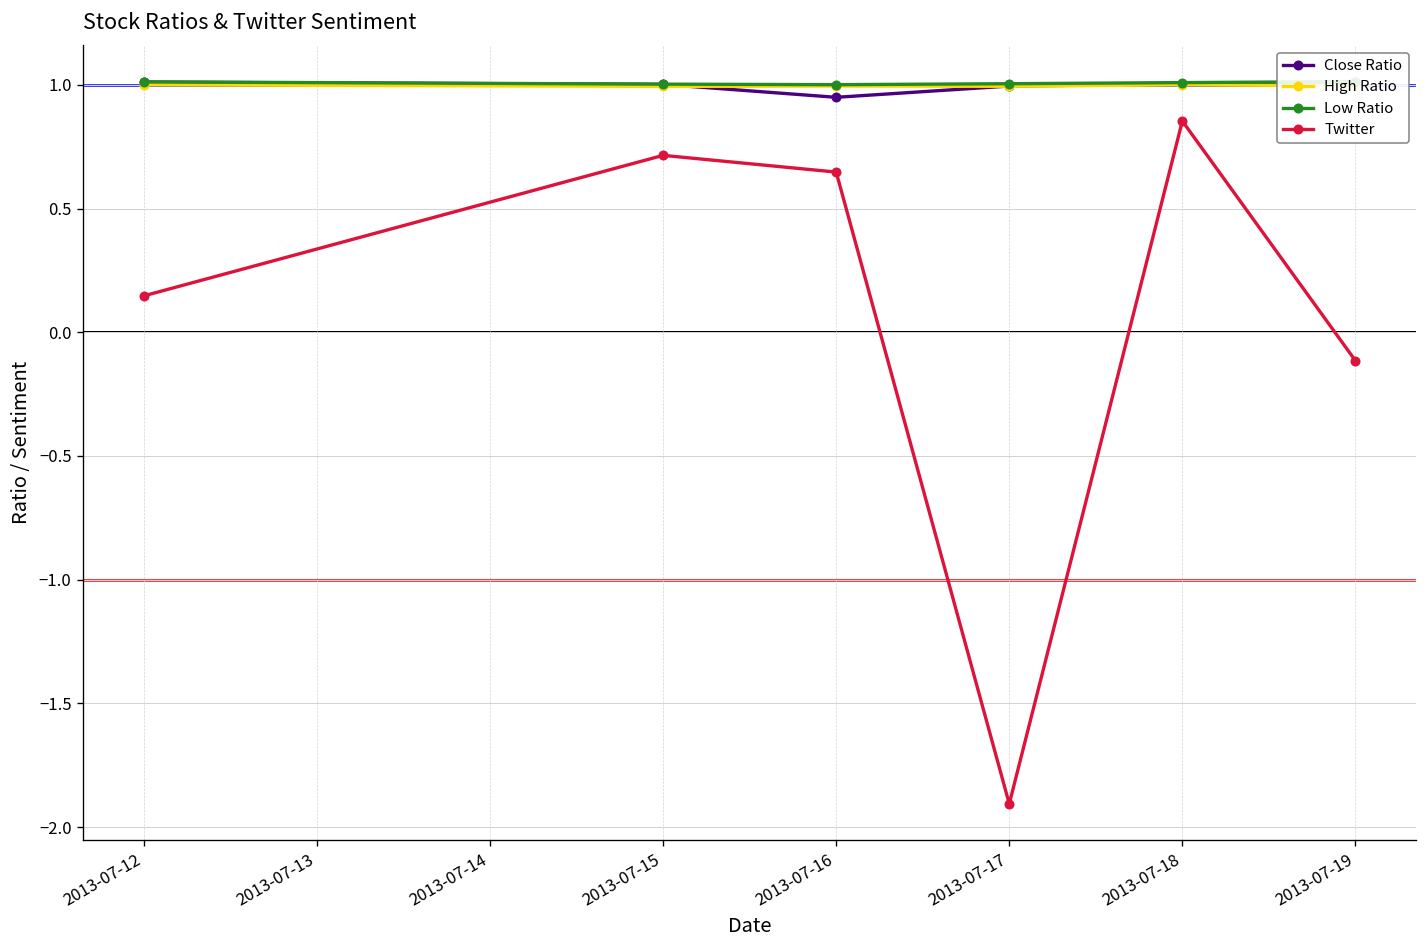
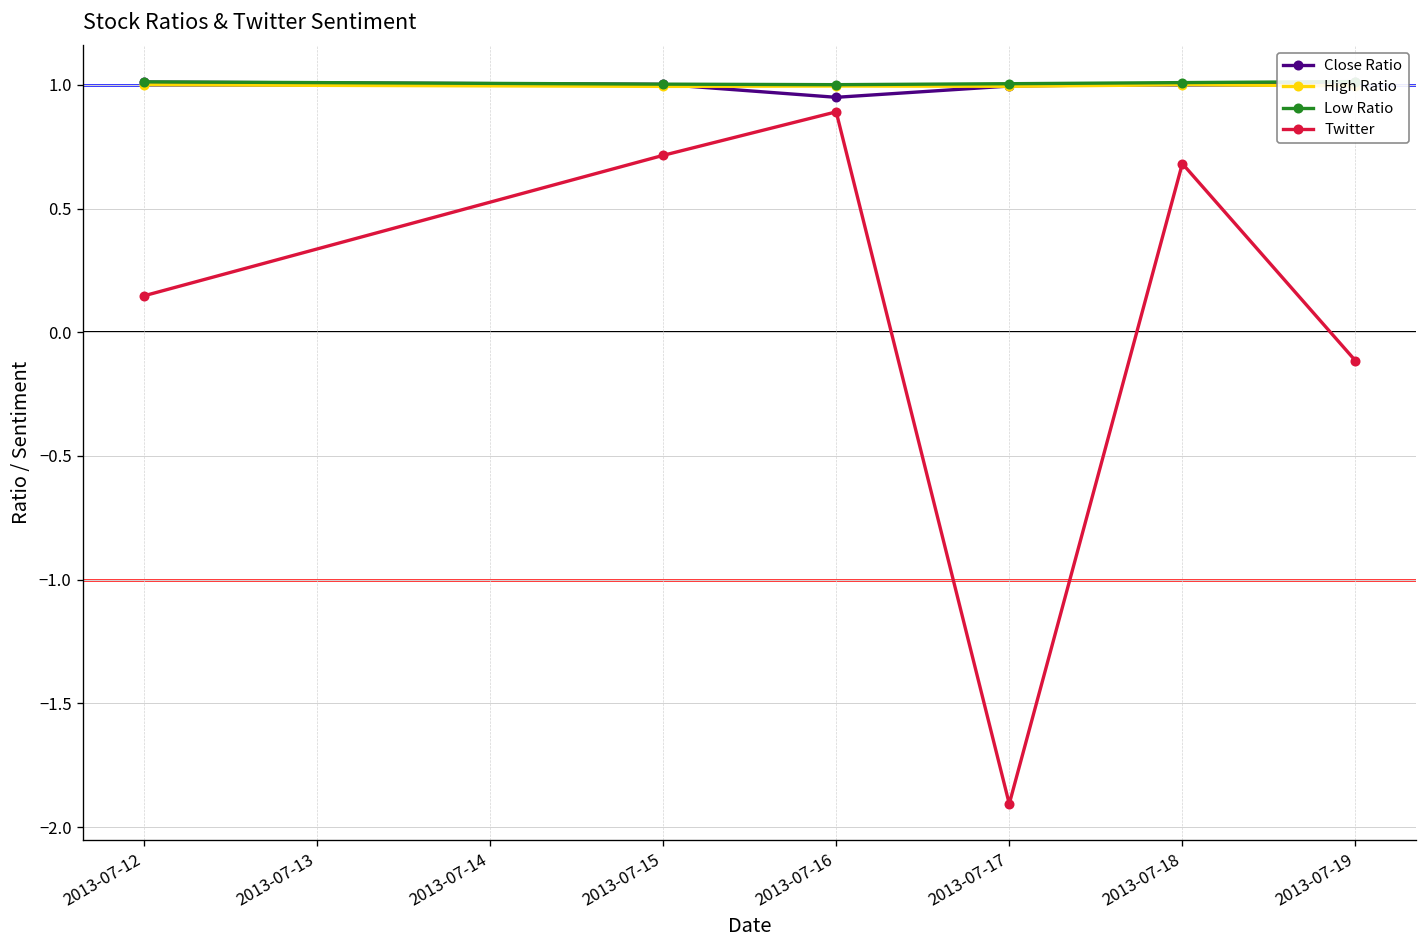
  {
    "Close Ratio": {
      "2013-07-16": 0.95
    },
    "Twitter": {
      "2013-07-12": 0.15,
      "2013-07-15": 0.71,
-     "2013-07-16": 0.65,
+     "2013-07-16": 0.89,
      "2013-07-17": -1.91,
-     "2013-07-18": 0.85,
+     "2013-07-18": 0.68,
      "2013-07-19": -0.12
    }
  }
